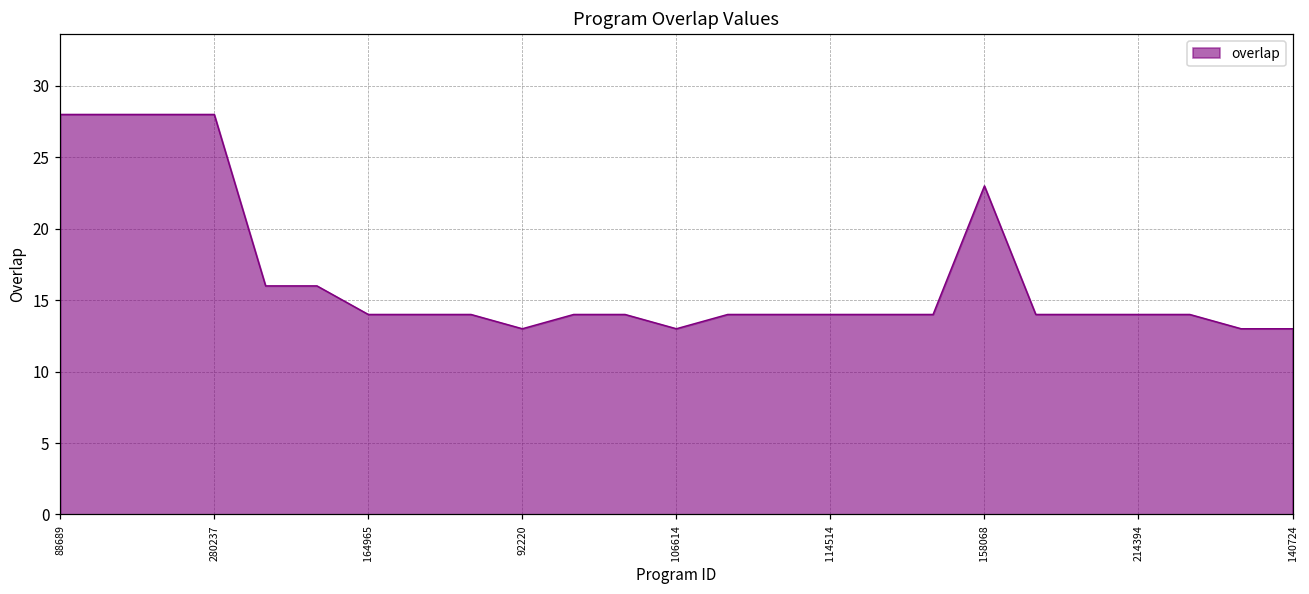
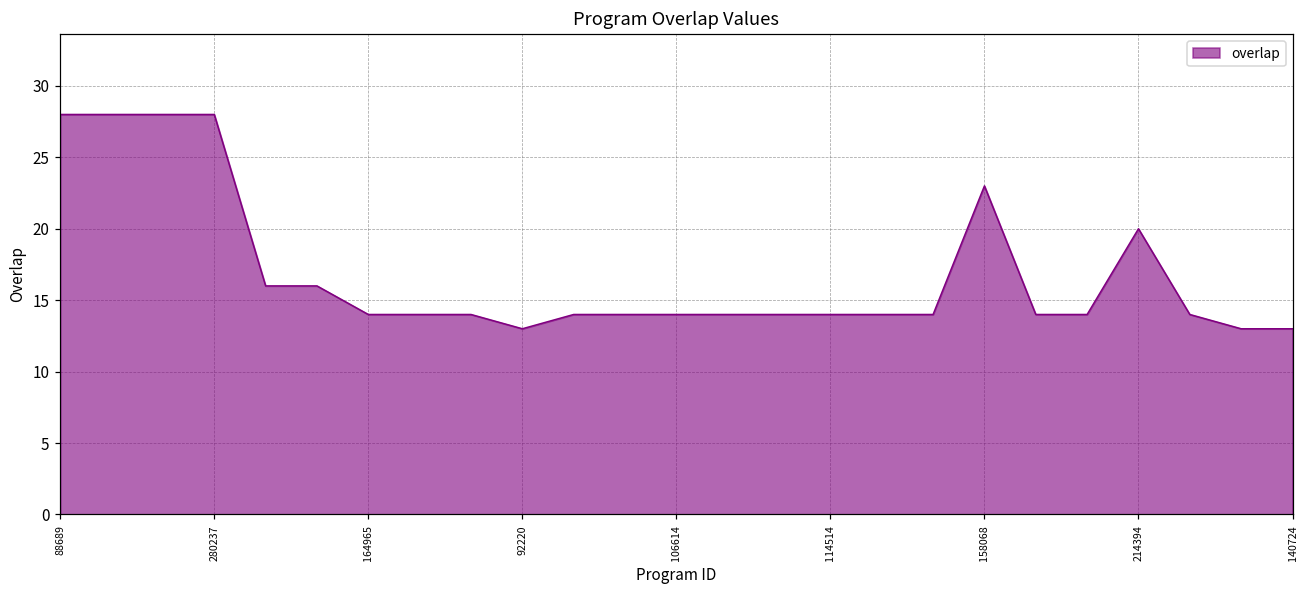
  {
    "88689": 28,
    "280237": 28,
    "164965": 14,
    "92220": 13,
-   "106614": 13,
+   "106614": 14,
    "114514": 14,
    "158068": 23,
-   "214394": 14,
+   "214394": 20,
    "140724": 13
  }
